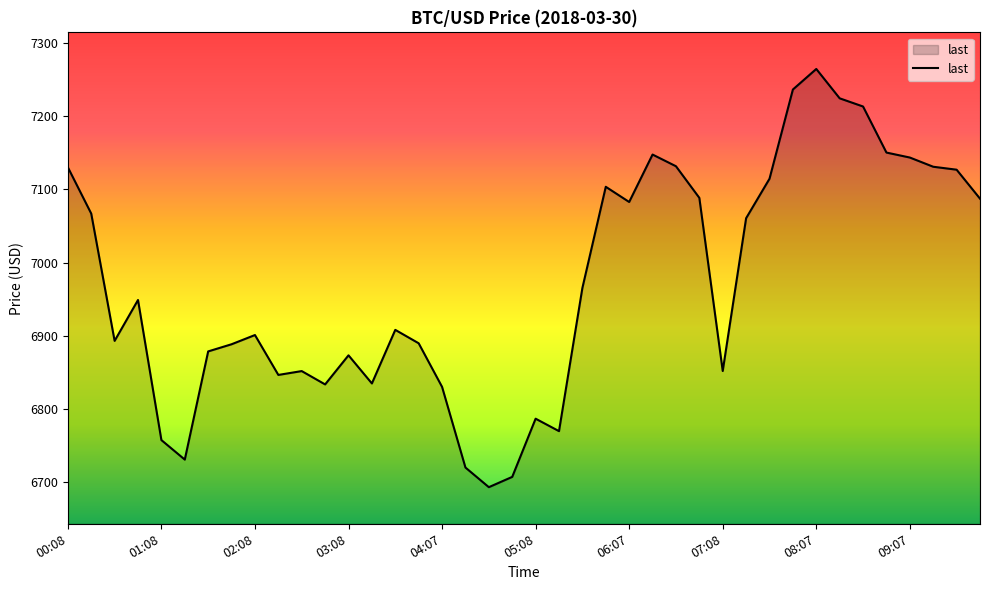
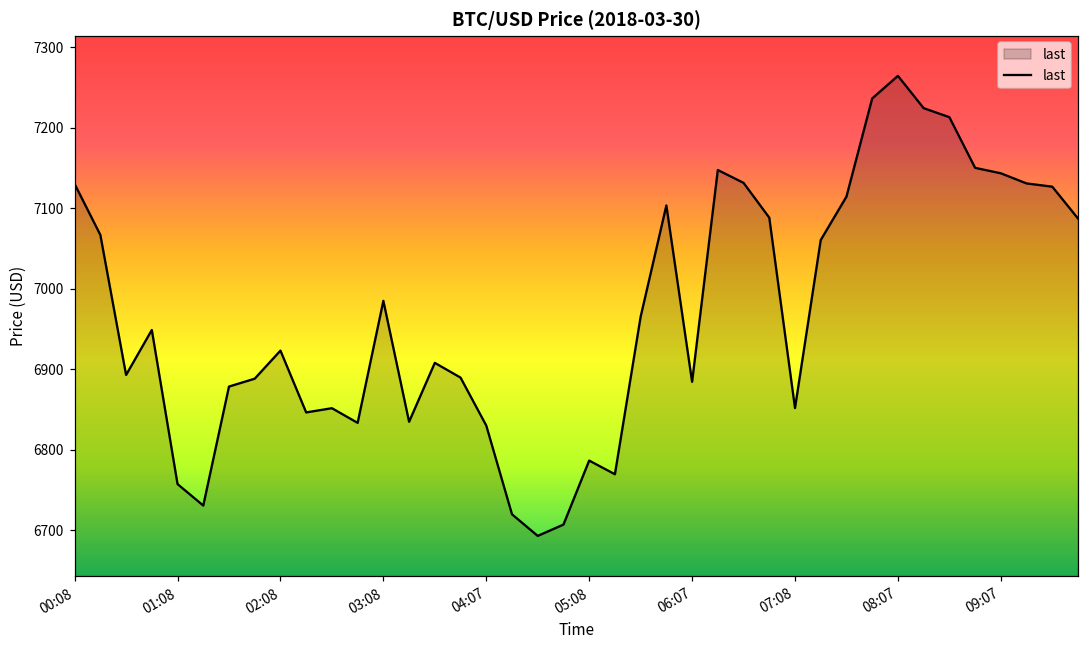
  {
    "00:08": 7130,
    "01:08": 6760,
-   "02:08": 6900,
-   "03:08": 6870,
+   "02:08": 6920,
+   "03:08": 6990,
    "04:07": 6830,
    "05:08": 6790,
-   "06:07": 7080,
+   "06:07": 6880,
    "07:08": 6850,
    "08:07": 7260,
    "09:07": 7140
  }
